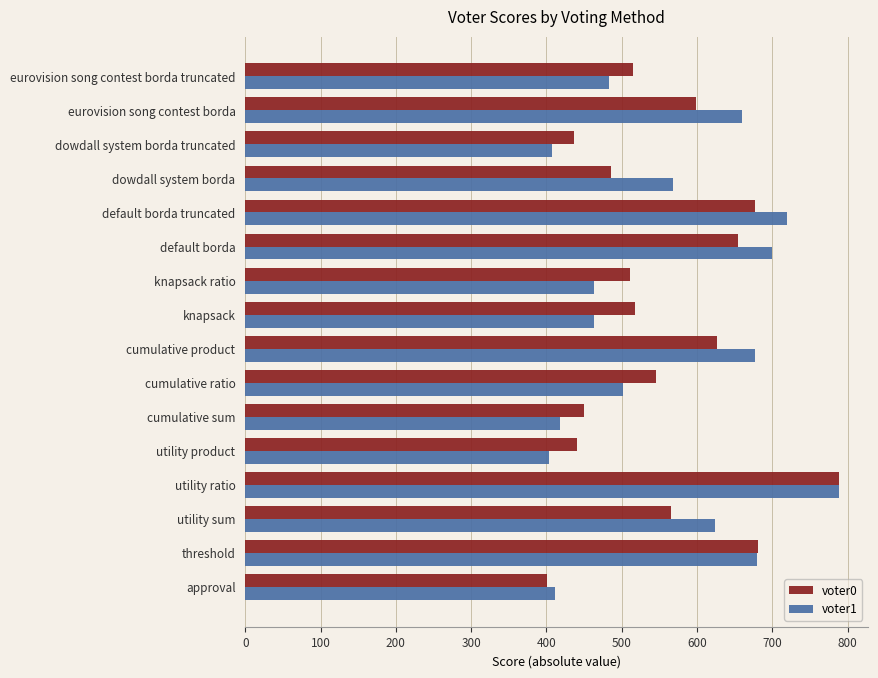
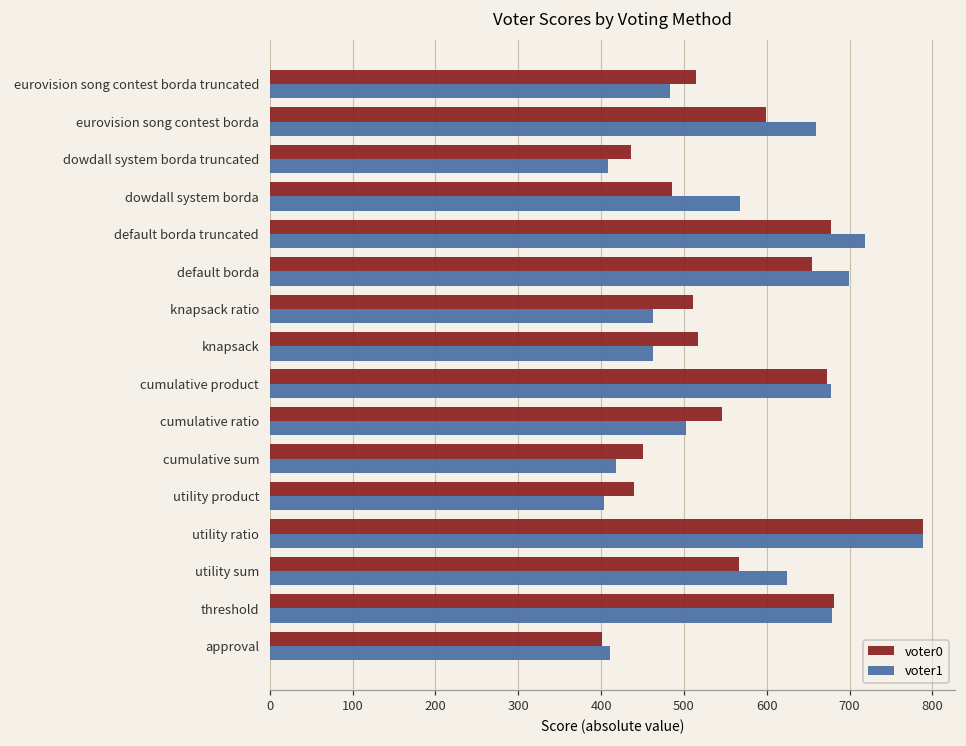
  {
    "voter0": {
      "eurovision song contest borda truncated": 520,
      "eurovision song contest borda": 600,
      "dowdall system borda truncated": 440,
      "dowdall system borda": 490,
      "default borda truncated": 680,
      "default borda": 660,
      "knapsack ratio": 510,
      "knapsack": 520,
-     "cumulative product": 630,
+     "cumulative product": 670,
      "cumulative ratio": 550,
      "cumulative sum": 450,
      "utility product": 440,
      "utility ratio": 790,
      "utility sum": 570,
      "threshold": 680,
      "approval": 400
    },
    "voter1": {
      "eurovision song contest borda truncated": 480,
      "eurovision song contest borda": 660,
      "dowdall system borda truncated": 410,
      "dowdall system borda": 570,
      "default borda truncated": 720,
      "default borda": 700,
      "knapsack ratio": 460,
      "knapsack": 460,
      "cumulative product": 680,
      "cumulative ratio": 500,
      "cumulative sum": 420,
      "utility product": 400,
      "utility ratio": 790,
      "utility sum": 620,
      "threshold": 680,
      "approval": 410
    }
  }
